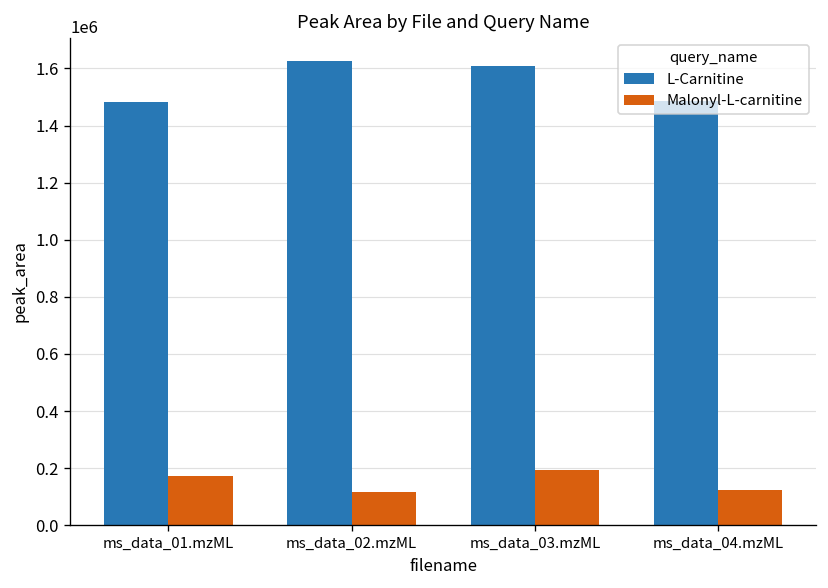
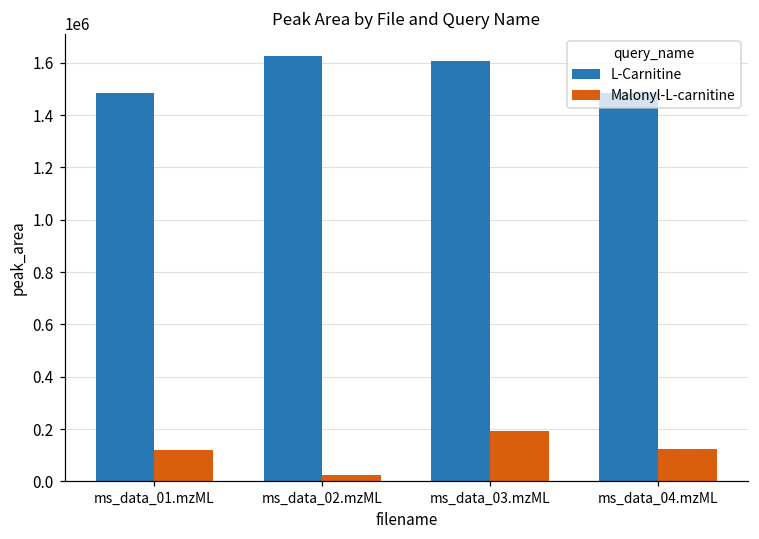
  {
    "L-Carnitine": {
      "ms_data_01.mzML": 1480000,
      "ms_data_02.mzML": 1630000,
      "ms_data_03.mzML": 1610000
    },
    "Malonyl-L-carnitine": {
-     "ms_data_01.mzML": 170000,
-     "ms_data_02.mzML": 120000,
+     "ms_data_01.mzML": 120000,
+     "ms_data_02.mzML": 20000,
      "ms_data_03.mzML": 190000,
      "ms_data_04.mzML": 120000
    }
  }
